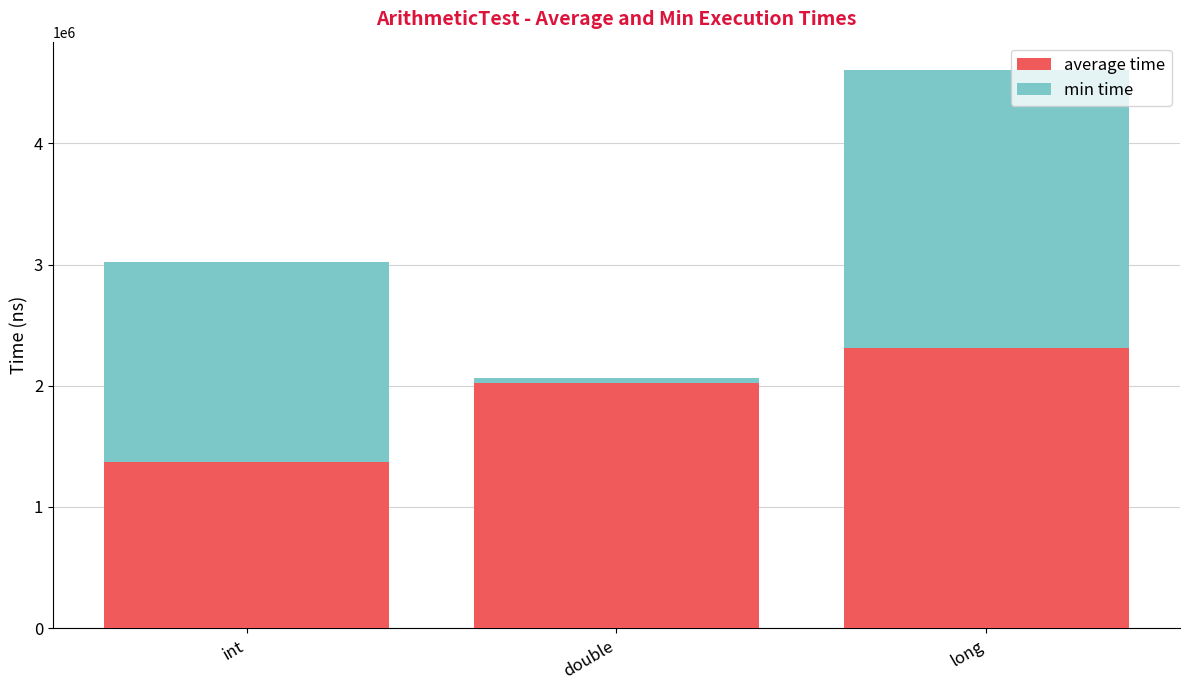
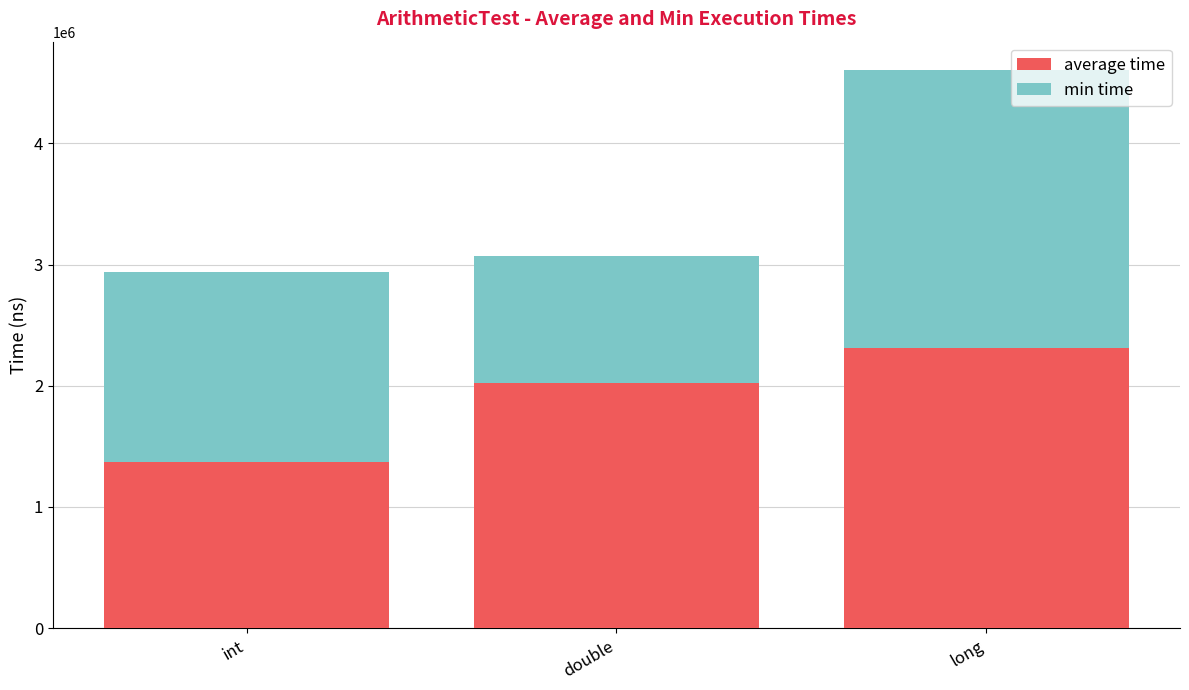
  {
    "average time": {
      "int": 1370000,
      "double": 2020000,
      "long": 2320000
    },
    "min time": {
-     "int": 1650000,
-     "double": 40000,
+     "int": 1560000,
+     "double": 1050000,
      "long": 2290000
    }
  }
